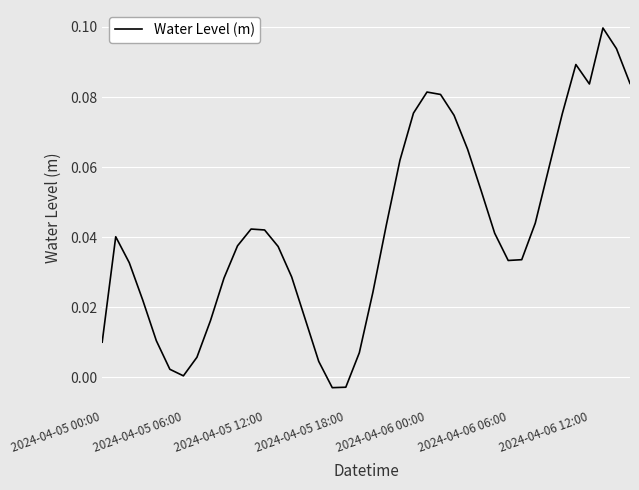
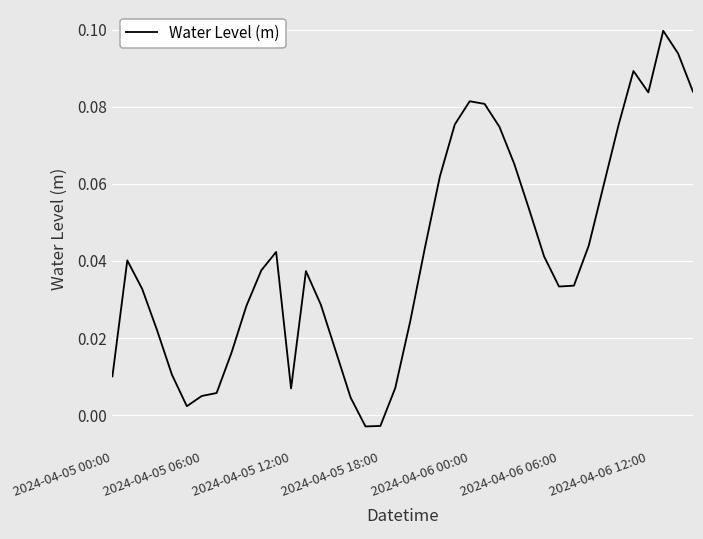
  {
    "2024-04-05 00:00": 0.010,
-   "2024-04-05 06:00": 0.000,
-   "2024-04-05 12:00": 0.042,
+   "2024-04-05 06:00": 0.005,
+   "2024-04-05 12:00": 0.007,
    "2024-04-05 18:00": -0.003,
    "2024-04-06 00:00": 0.081,
    "2024-04-06 06:00": 0.033,
    "2024-04-06 12:00": 0.084
  }
